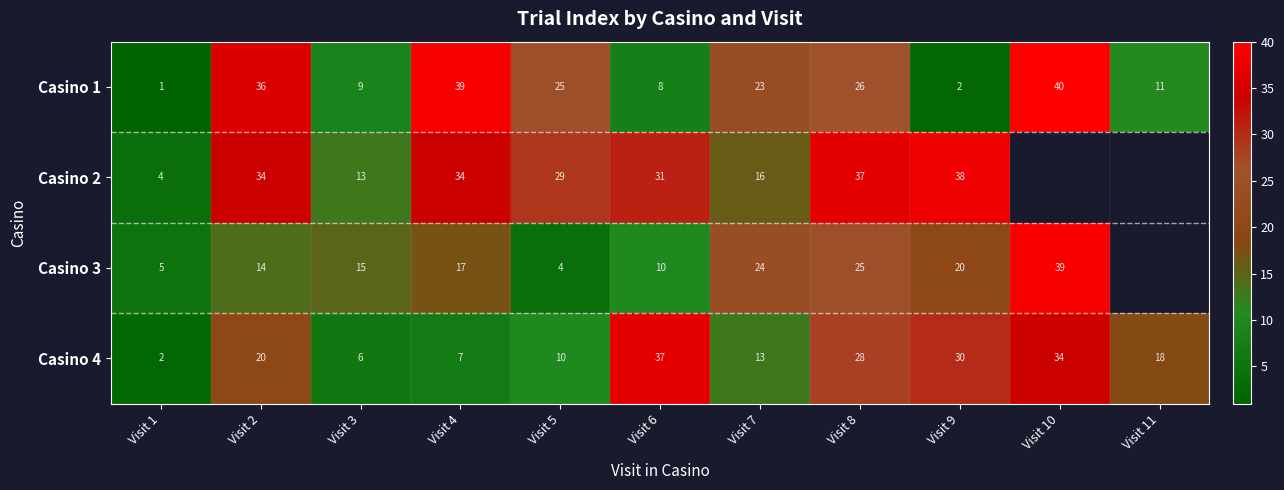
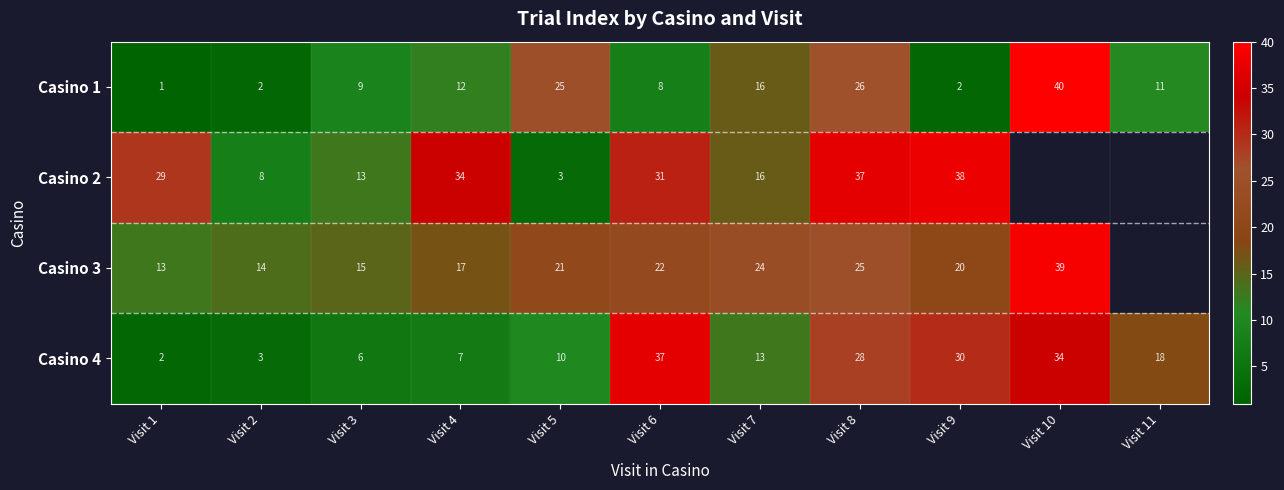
  {
    "Casino 1": {
      "Visit 1": 1,
-     "Visit 2": 36,
+     "Visit 2": 2,
      "Visit 3": 9,
-     "Visit 4": 39,
+     "Visit 4": 12,
      "Visit 5": 25,
      "Visit 6": 8,
-     "Visit 7": 23,
+     "Visit 7": 16,
      "Visit 8": 26,
      "Visit 9": 2,
      "Visit 10": 40,
      "Visit 11": 11
    },
    "Casino 2": {
-     "Visit 1": 4,
-     "Visit 2": 34,
+     "Visit 1": 29,
+     "Visit 2": 8,
      "Visit 3": 13,
      "Visit 4": 34,
-     "Visit 5": 29,
+     "Visit 5": 3,
      "Visit 6": 31,
      "Visit 7": 16,
      "Visit 8": 37,
      "Visit 9": 38
    },
    "Casino 3": {
-     "Visit 1": 5,
+     "Visit 1": 13,
      "Visit 2": 14,
      "Visit 3": 15,
      "Visit 4": 17,
-     "Visit 5": 4,
-     "Visit 6": 10,
+     "Visit 5": 21,
+     "Visit 6": 22,
      "Visit 7": 24,
      "Visit 8": 25,
      "Visit 9": 20,
      "Visit 10": 39
    },
    "Casino 4": {
      "Visit 1": 2,
-     "Visit 2": 20,
+     "Visit 2": 3,
      "Visit 3": 6,
      "Visit 4": 7,
      "Visit 5": 10,
      "Visit 6": 37,
      "Visit 7": 13,
      "Visit 8": 28,
      "Visit 9": 30,
      "Visit 10": 34,
      "Visit 11": 18
    }
  }
